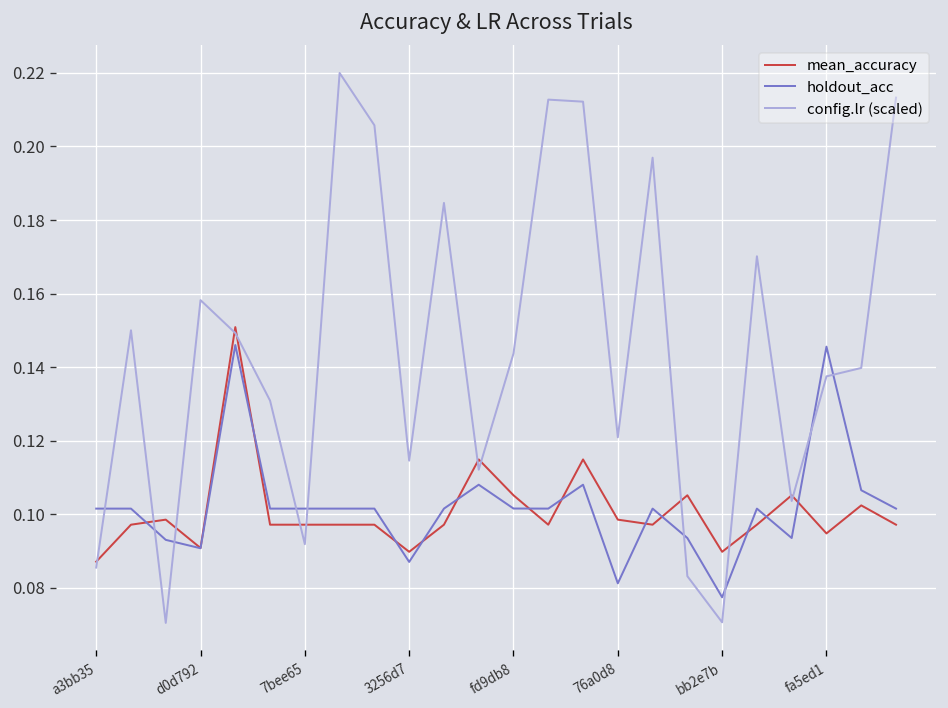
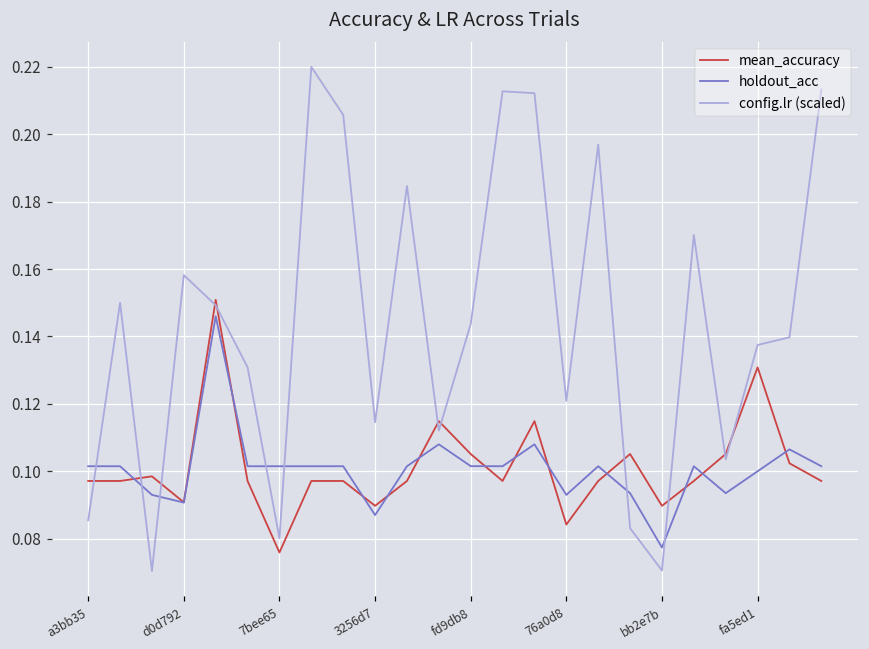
  {
    "mean_accuracy": {
-     "a3bb35": 0.087,
-     "7bee65": 0.097,
+     "a3bb35": 0.097,
+     "7bee65": 0.076,
      "3256d7": 0.090,
      "fd9db8": 0.105,
-     "76a0d8": 0.098,
+     "76a0d8": 0.084,
      "bb2e7b": 0.090,
-     "fa5ed1": 0.095
+     "fa5ed1": 0.131
    },
    "holdout_acc": {
      "a3bb35": 0.101,
      "7bee65": 0.101,
      "3256d7": 0.087,
      "fd9db8": 0.102,
-     "76a0d8": 0.081,
+     "76a0d8": 0.093,
      "bb2e7b": 0.077,
-     "fa5ed1": 0.146
+     "fa5ed1": 0.100
    },
    "config.lr (scaled)": {
      "a3bb35": 0.085,
      "d0d792": 0.158,
-     "7bee65": 0.092,
+     "7bee65": 0.080,
      "3256d7": 0.115,
      "fd9db8": 0.144,
      "76a0d8": 0.121,
      "bb2e7b": 0.071,
      "fa5ed1": 0.137
    }
  }
